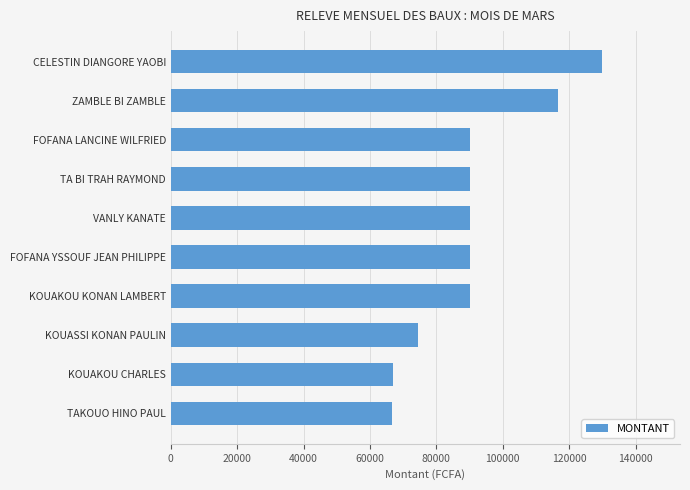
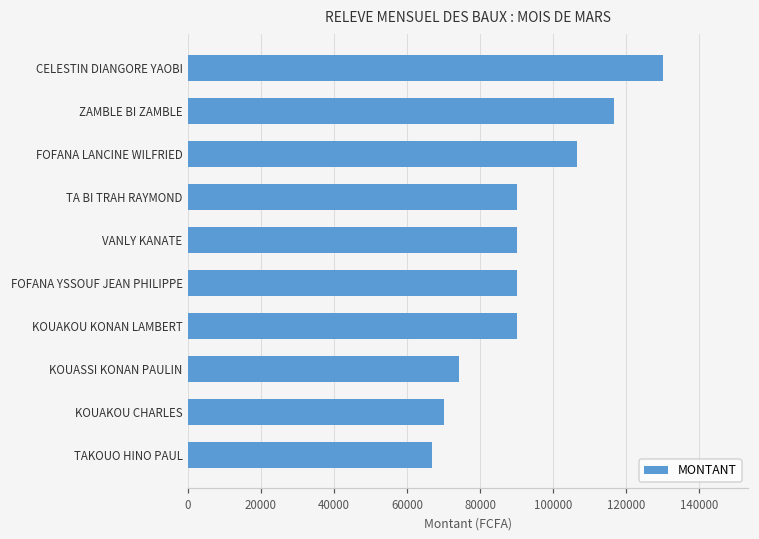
  {
    "CELESTIN DIANGORE YAOBI": 130000,
    "ZAMBLE BI ZAMBLE": 117000,
-   "FOFANA LANCINE WILFRIED": 90000,
+   "FOFANA LANCINE WILFRIED": 107000,
    "TA BI TRAH RAYMOND": 90000,
    "VANLY KANATE": 90000,
    "FOFANA YSSOUF JEAN PHILIPPE": 90000,
    "KOUAKOU KONAN LAMBERT": 90000,
    "KOUASSI KONAN PAULIN": 74000,
-   "KOUAKOU CHARLES": 67000,
+   "KOUAKOU CHARLES": 70000,
    "TAKOUO HINO PAUL": 67000
  }
